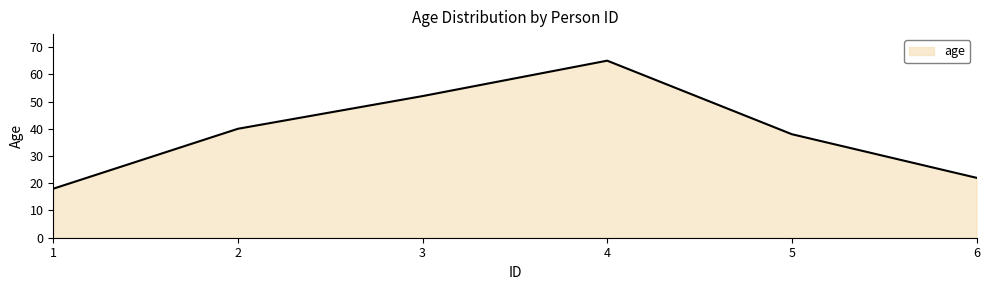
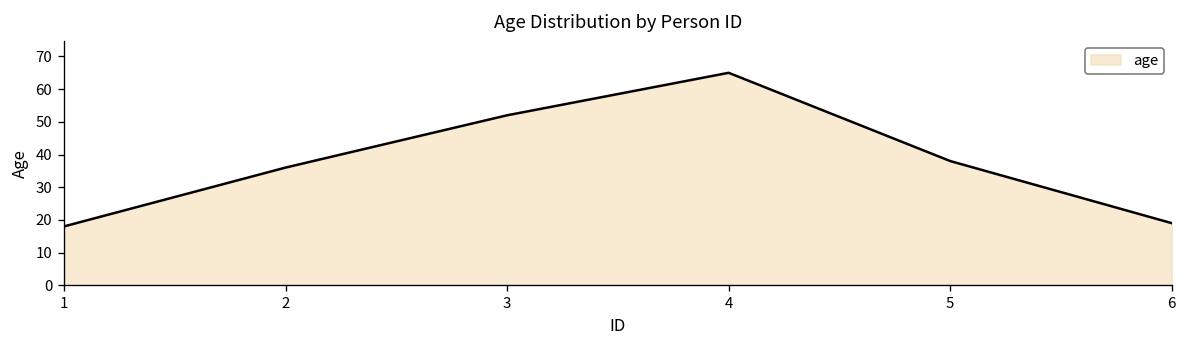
  {
    "1": 18,
-   "2": 40,
+   "2": 36,
    "3": 52,
    "4": 65,
    "5": 38,
-   "6": 22
+   "6": 19
  }
